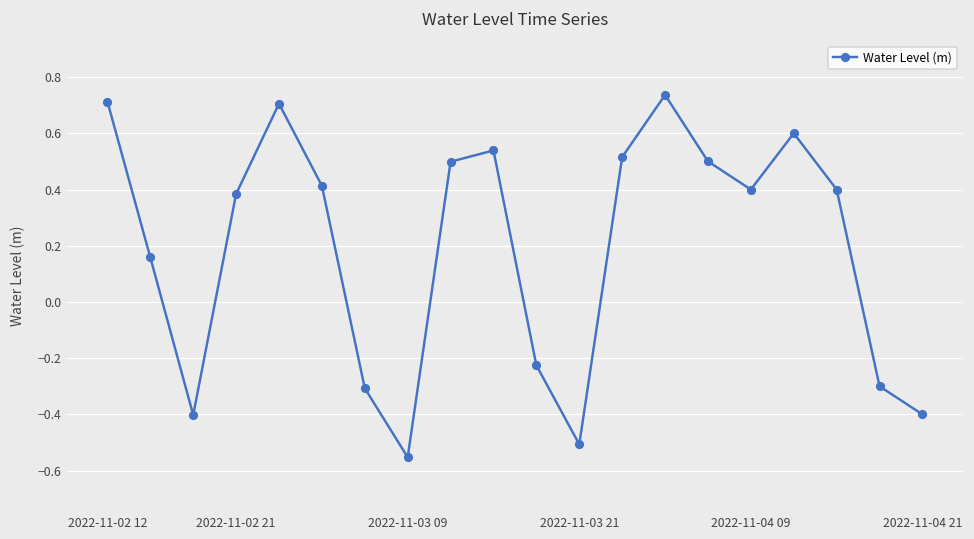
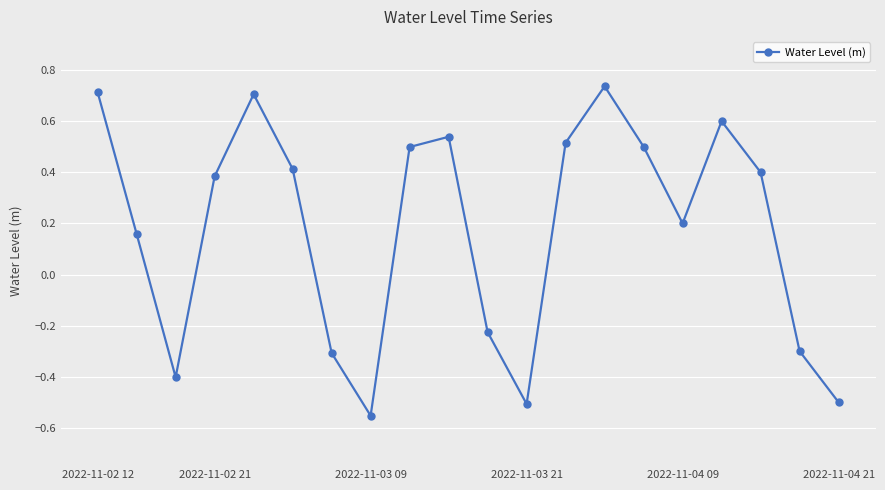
  {
    "2022-11-02 12": 0.71,
    "2022-11-02 21": 0.38,
    "2022-11-03 09": -0.55,
    "2022-11-03 21": -0.5,
-   "2022-11-04 09": 0.4,
-   "2022-11-04 21": -0.4
+   "2022-11-04 09": 0.2,
+   "2022-11-04 21": -0.5
  }
